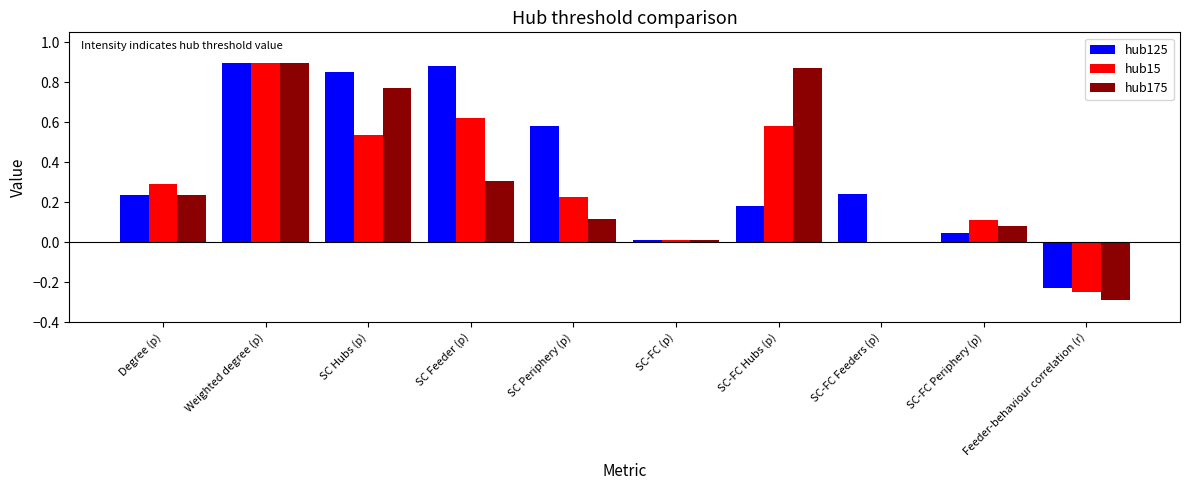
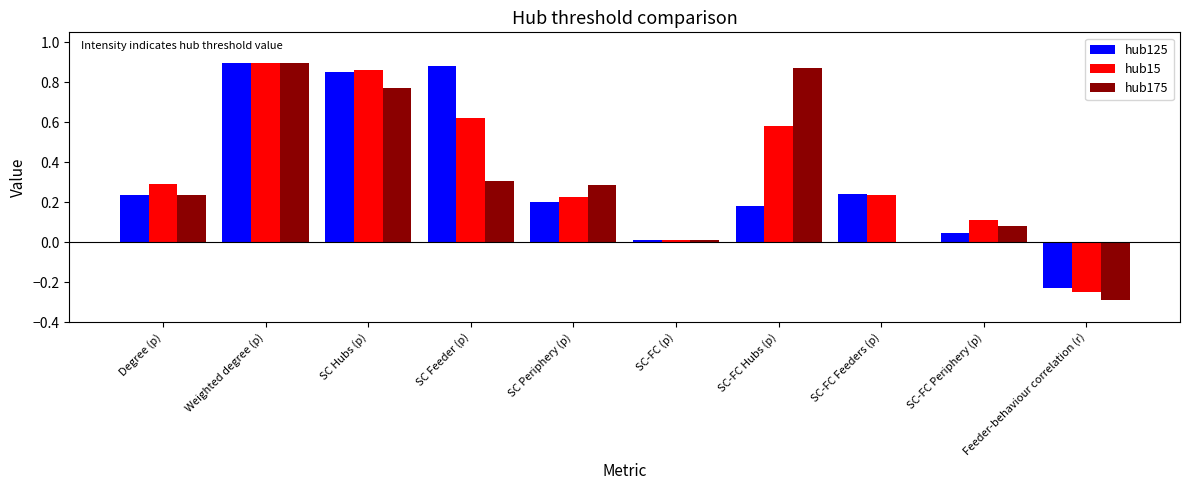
  {
    "hub125": {
      "Degree (p)": 0.24,
      "Weighted degree (p)": 0.90,
      "SC Hubs (p)": 0.85,
      "SC Feeder (p)": 0.88,
-     "SC Periphery (p)": 0.58,
+     "SC Periphery (p)": 0.20,
      "SC-FC Hubs (p)": 0.18,
      "SC-FC Feeders (p)": 0.24,
      "SC-FC Periphery (p)": 0.05,
      "Feeder-behaviour correlation (r)": -0.23
    },
    "hub15": {
      "Degree (p)": 0.29,
      "Weighted degree (p)": 0.90,
-     "SC Hubs (p)": 0.54,
+     "SC Hubs (p)": 0.86,
      "SC Feeder (p)": 0.62,
      "SC Periphery (p)": 0.23,
      "SC-FC Hubs (p)": 0.58,
-     "SC-FC Feeders (p)": 0.00,
+     "SC-FC Feeders (p)": 0.23,
      "SC-FC Periphery (p)": 0.11,
      "Feeder-behaviour correlation (r)": -0.25
    },
    "hub175": {
      "Degree (p)": 0.24,
      "Weighted degree (p)": 0.90,
      "SC Hubs (p)": 0.77,
      "SC Feeder (p)": 0.30,
-     "SC Periphery (p)": 0.12,
+     "SC Periphery (p)": 0.28,
      "SC-FC Hubs (p)": 0.87,
      "SC-FC Periphery (p)": 0.08,
      "Feeder-behaviour correlation (r)": -0.29
    }
  }
